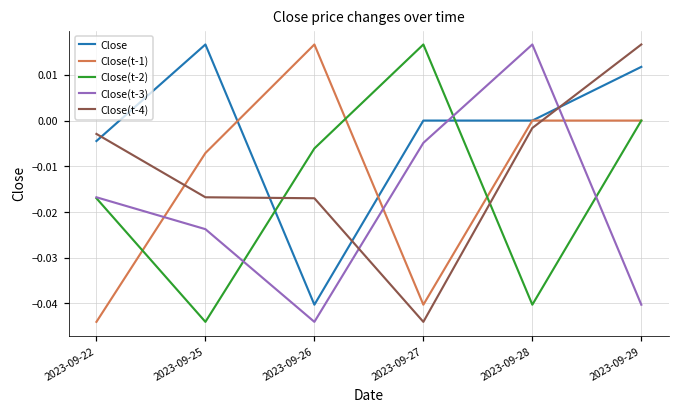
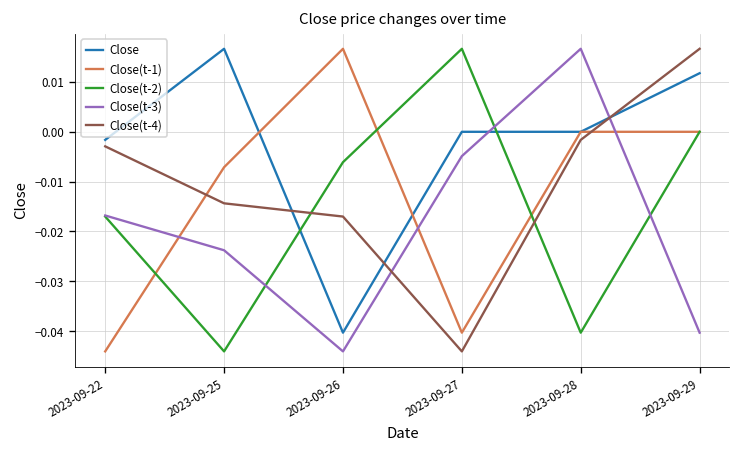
  {
    "Close": {
-     "2023-09-22": -0.004,
+     "2023-09-22": -0.002,
      "2023-09-25": 0.017,
      "2023-09-26": -0.040,
      "2023-09-27": 0.000,
      "2023-09-29": 0.012
    },
    "Close(t-1)": {
      "2023-09-22": -0.044,
      "2023-09-25": -0.007,
      "2023-09-26": 0.017,
      "2023-09-27": -0.040
    },
    "Close(t-2)": {
      "2023-09-25": -0.044,
      "2023-09-26": -0.006,
      "2023-09-27": 0.017,
      "2023-09-28": -0.040
    },
    "Close(t-3)": {
      "2023-09-25": -0.024,
      "2023-09-26": -0.044,
      "2023-09-27": -0.005,
      "2023-09-28": 0.017,
      "2023-09-29": -0.040
    },
    "Close(t-4)": {
      "2023-09-22": -0.003,
-     "2023-09-25": -0.017,
+     "2023-09-25": -0.014,
      "2023-09-26": -0.017,
      "2023-09-27": -0.044,
      "2023-09-28": -0.002,
      "2023-09-29": 0.017
    }
  }
